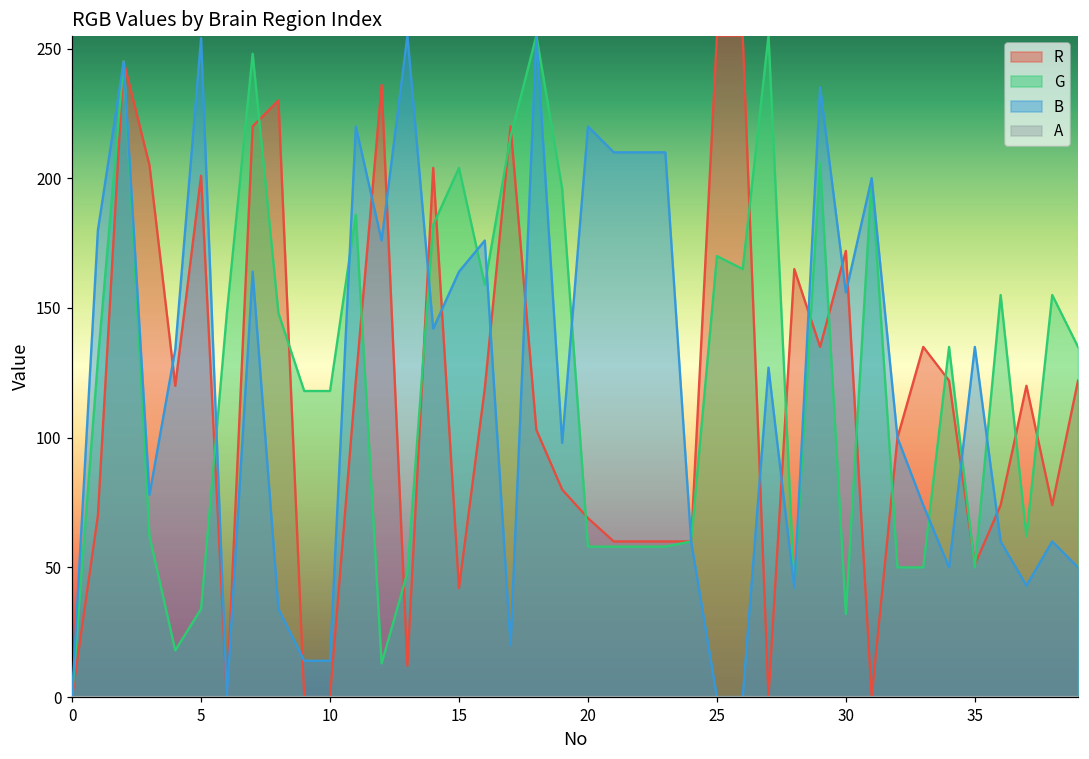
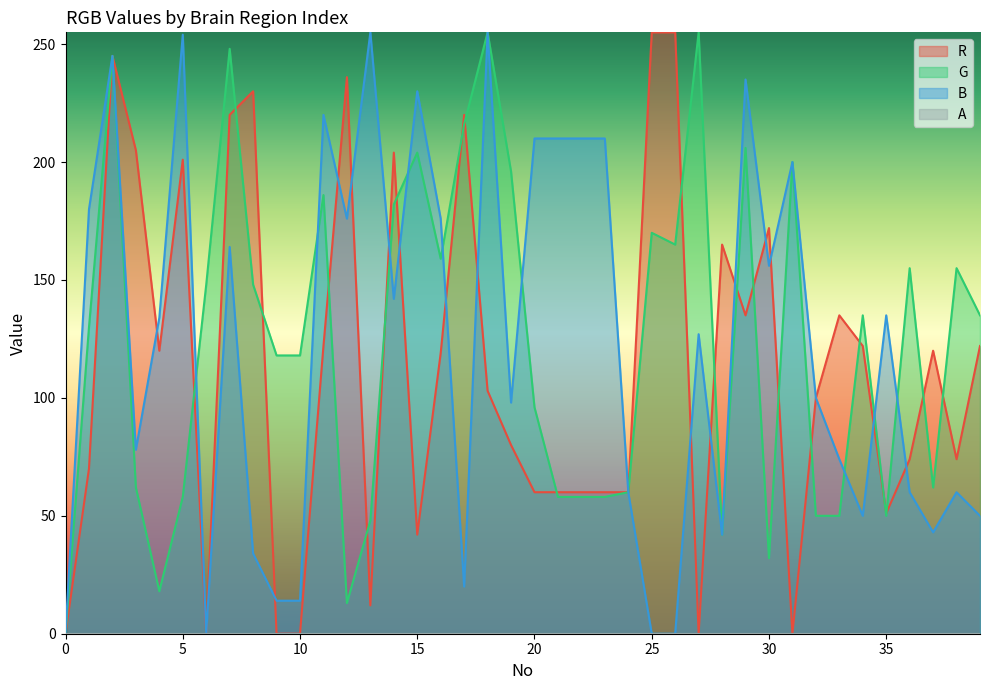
  {
    "R": {
      "5": 201,
      "15": 42,
-     "20": 69,
+     "20": 60,
      "25": 255,
      "30": 172
    },
    "G": {
-     "5": 34,
+     "5": 58,
      "10": 118,
      "15": 204,
-     "20": 58,
+     "20": 96,
      "25": 170,
      "30": 32
    },
    "B": {
      "5": 254,
      "10": 14,
-     "15": 164,
-     "20": 220,
+     "15": 230,
+     "20": 210,
      "30": 156,
      "35": 135
    },
    "A": {
      "5": 0,
      "15": 0,
      "20": 0,
      "30": 0,
      "35": 0
    }
  }
